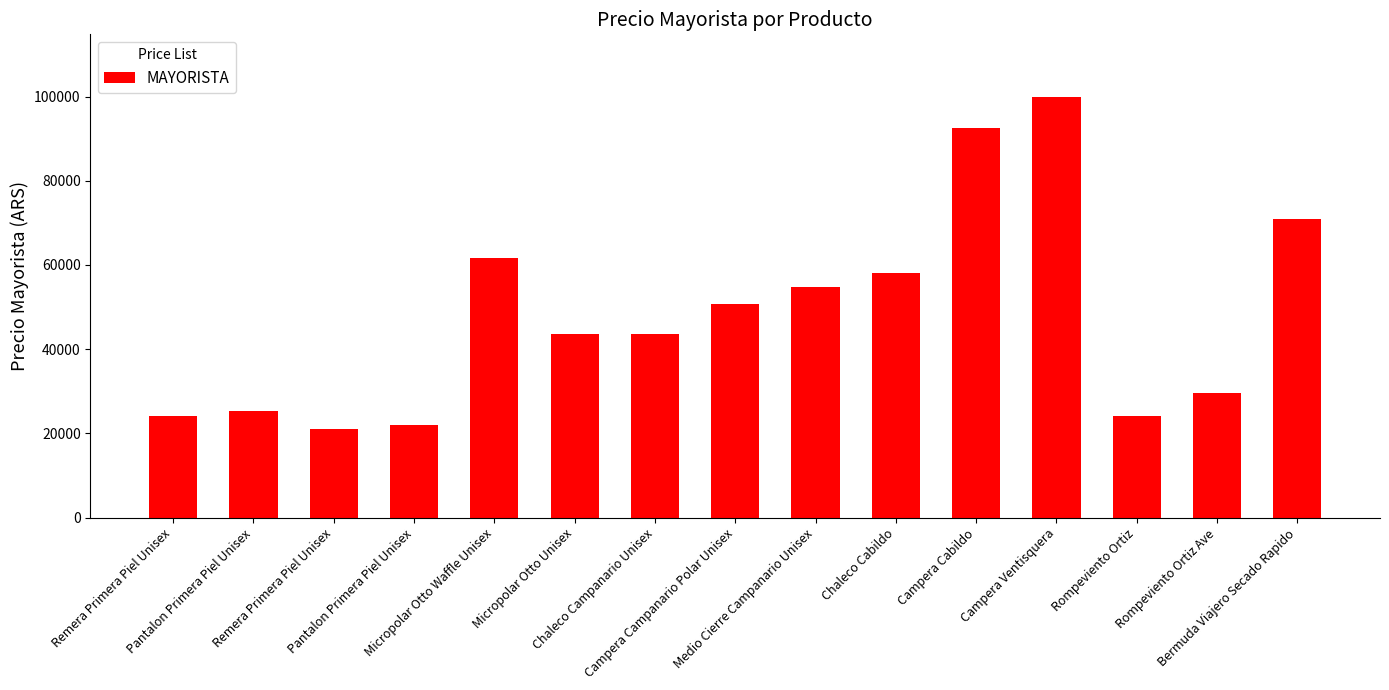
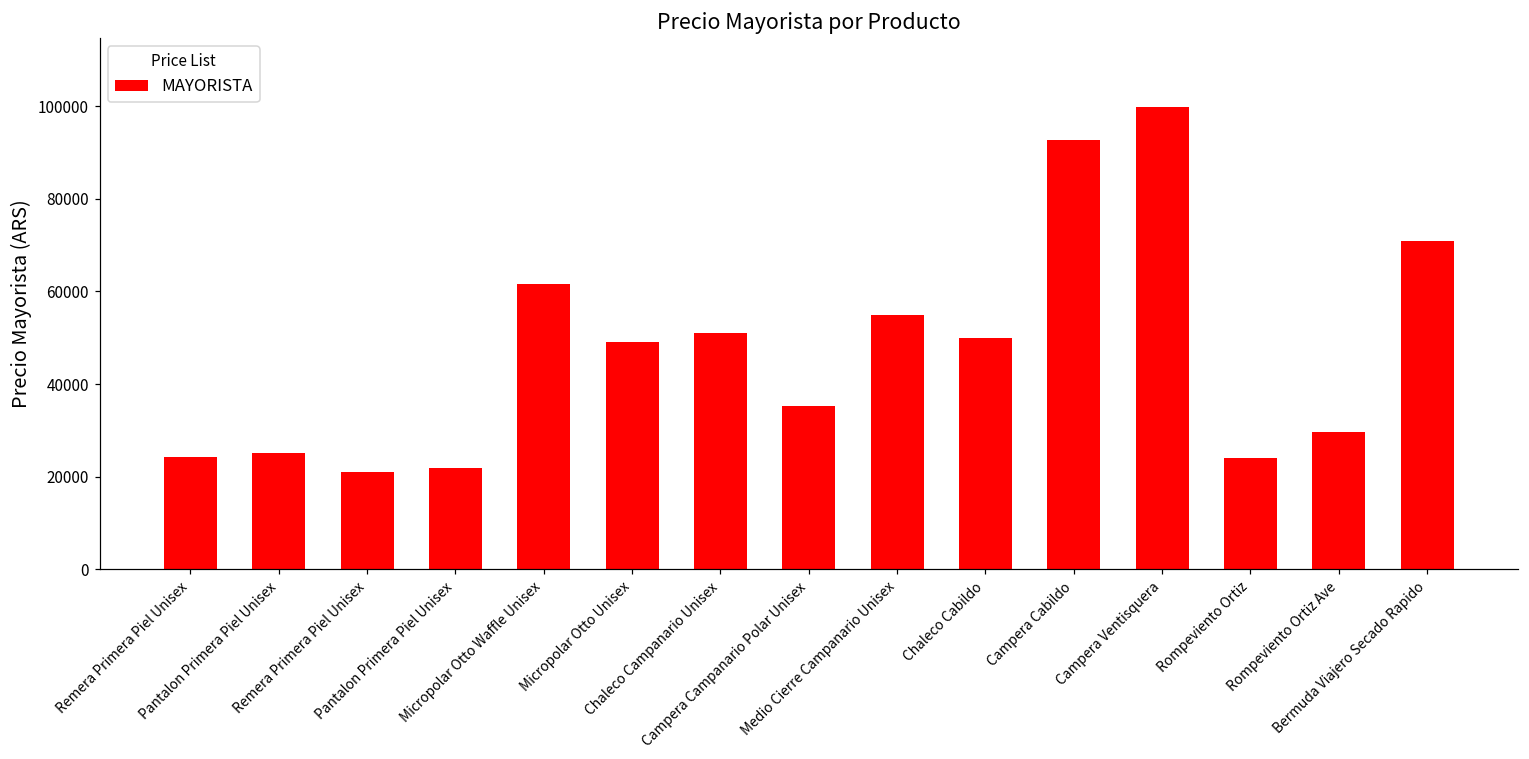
  {
    "Micropolar Otto Waffle Unisex": 62000,
-   "Micropolar Otto Unisex": 44000,
-   "Chaleco Campanario Unisex": 44000,
-   "Campera Campanario Polar Unisex": 51000,
+   "Micropolar Otto Unisex": 49000,
+   "Chaleco Campanario Unisex": 51000,
+   "Campera Campanario Polar Unisex": 35000,
    "Medio Cierre Campanario Unisex": 55000,
-   "Chaleco Cabildo": 58000,
+   "Chaleco Cabildo": 50000,
    "Campera Cabildo": 93000,
    "Campera Ventisquera": 100000,
    "Rompeviento Ortiz": 24000,
    "Rompeviento Ortiz Ave": 30000,
    "Bermuda Viajero Secado Rapido": 71000
  }
